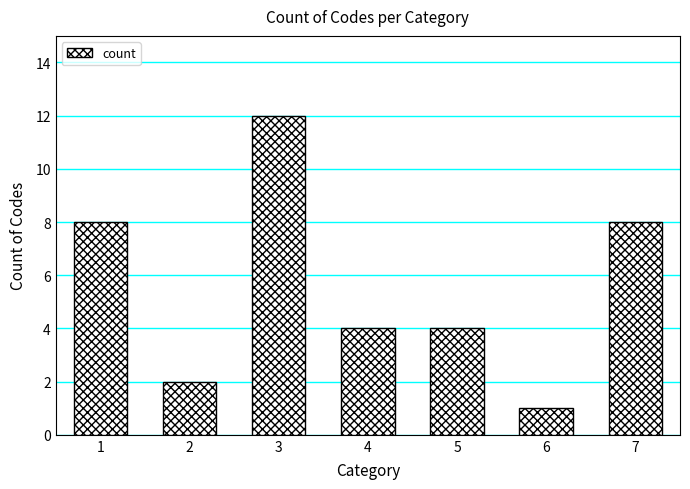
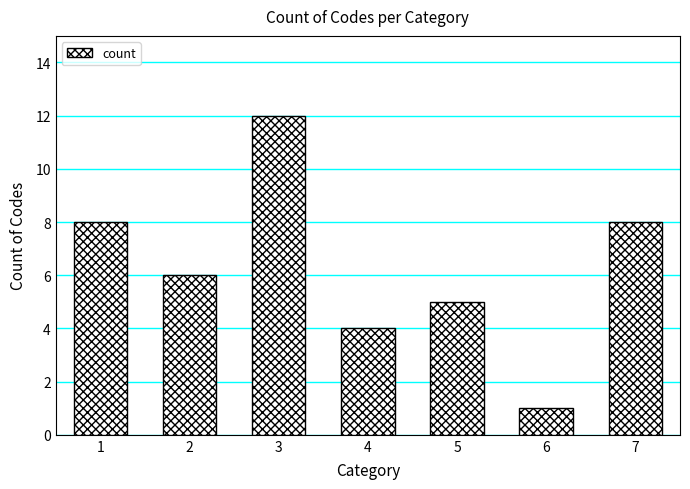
  {
    "1": 8,
-   "2": 2,
+   "2": 6,
    "3": 12,
    "4": 4,
-   "5": 4,
+   "5": 5,
    "6": 1,
    "7": 8
  }
